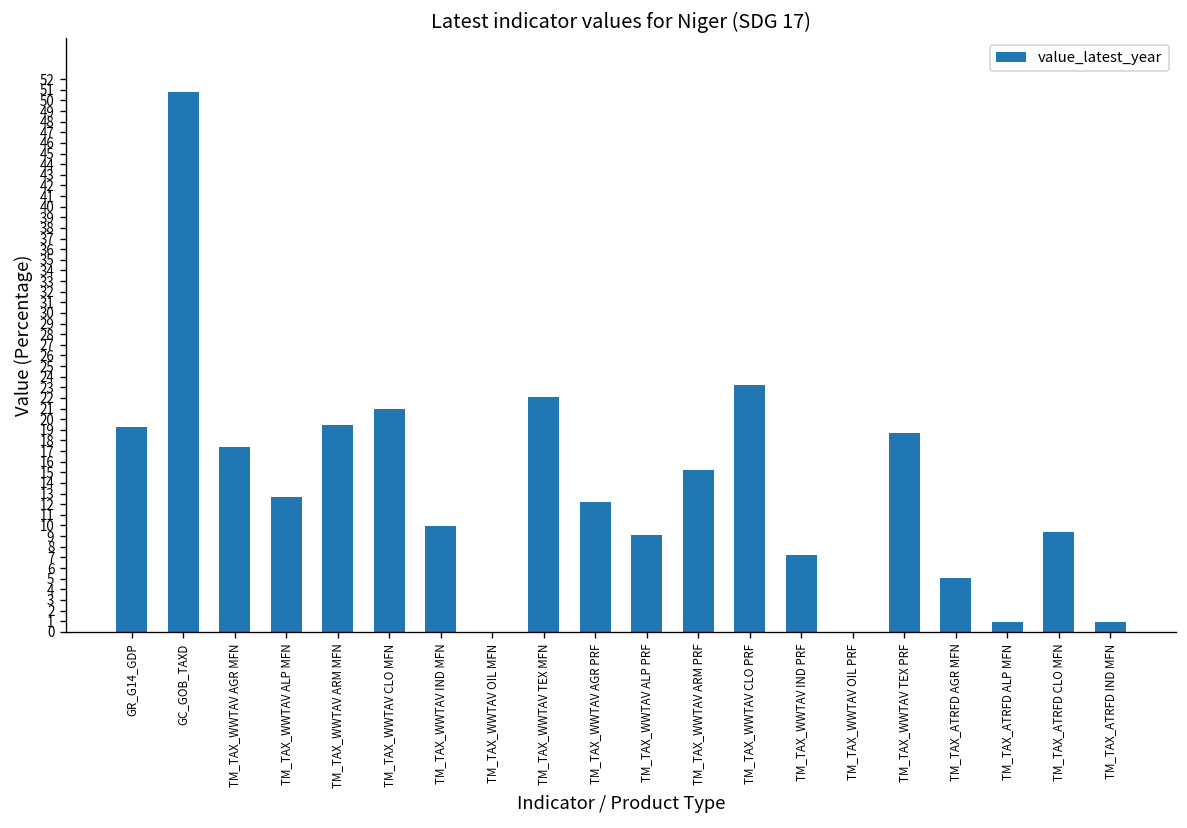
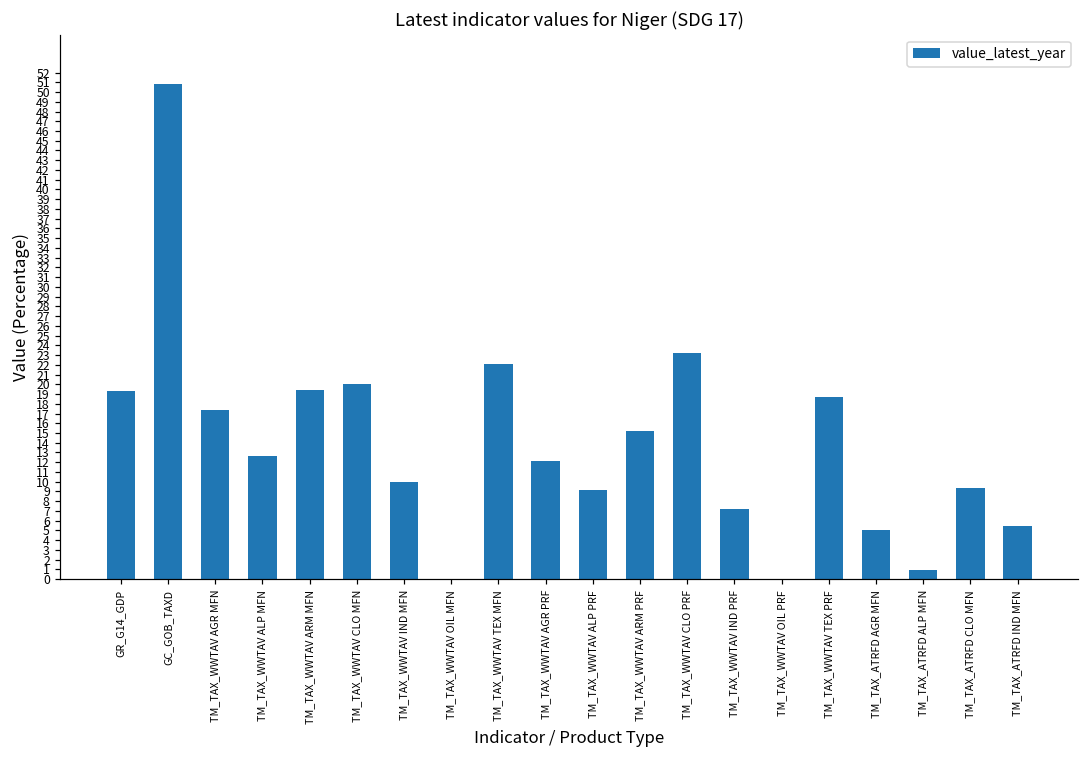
  {
    "GR_G14_GDP": 19,
    "GC_GOB_TAXD": 51,
    "TM_TAX_WWTAV AGR MFN": 17,
    "TM_TAX_WWTAV ALP MFN": 13,
    "TM_TAX_WWTAV ARM MFN": 19,
-   "TM_TAX_WWTAV CLO MFN": 21,
+   "TM_TAX_WWTAV CLO MFN": 20,
    "TM_TAX_WWTAV IND MFN": 10,
    "TM_TAX_WWTAV OIL MFN": 0,
    "TM_TAX_WWTAV TEX MFN": 22,
    "TM_TAX_WWTAV AGR PRF": 12,
    "TM_TAX_WWTAV ALP PRF": 9,
    "TM_TAX_WWTAV ARM PRF": 15,
    "TM_TAX_WWTAV CLO PRF": 23,
    "TM_TAX_WWTAV IND PRF": 7,
    "TM_TAX_WWTAV OIL PRF": 0,
    "TM_TAX_WWTAV TEX PRF": 19,
    "TM_TAX_ATRFD AGR MFN": 5,
    "TM_TAX_ATRFD ALP MFN": 1,
    "TM_TAX_ATRFD CLO MFN": 9,
-   "TM_TAX_ATRFD IND MFN": 1
+   "TM_TAX_ATRFD IND MFN": 5
  }
